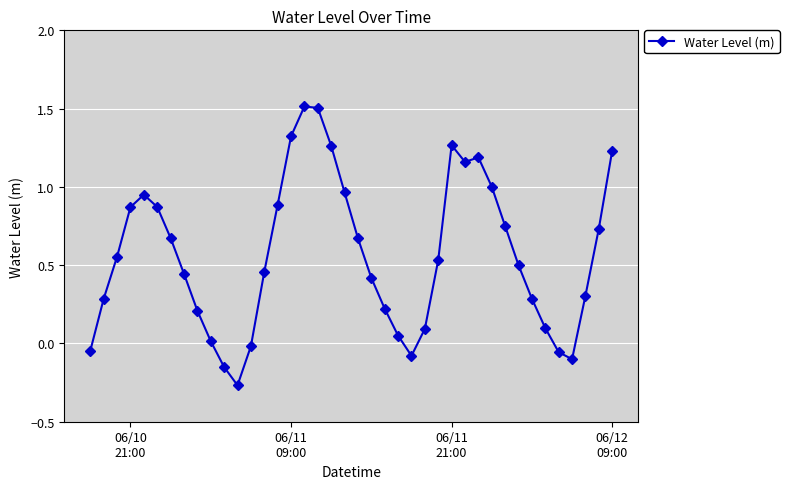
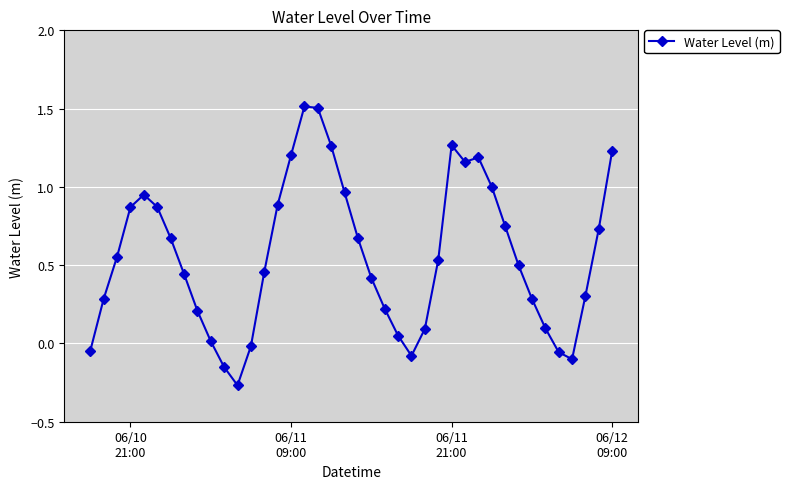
  {
    "06/10 21:00": 0.87,
-   "06/11 09:00": 1.32,
+   "06/11 09:00": 1.20,
    "06/11 21:00": 1.27,
    "06/12 09:00": 1.23
  }
